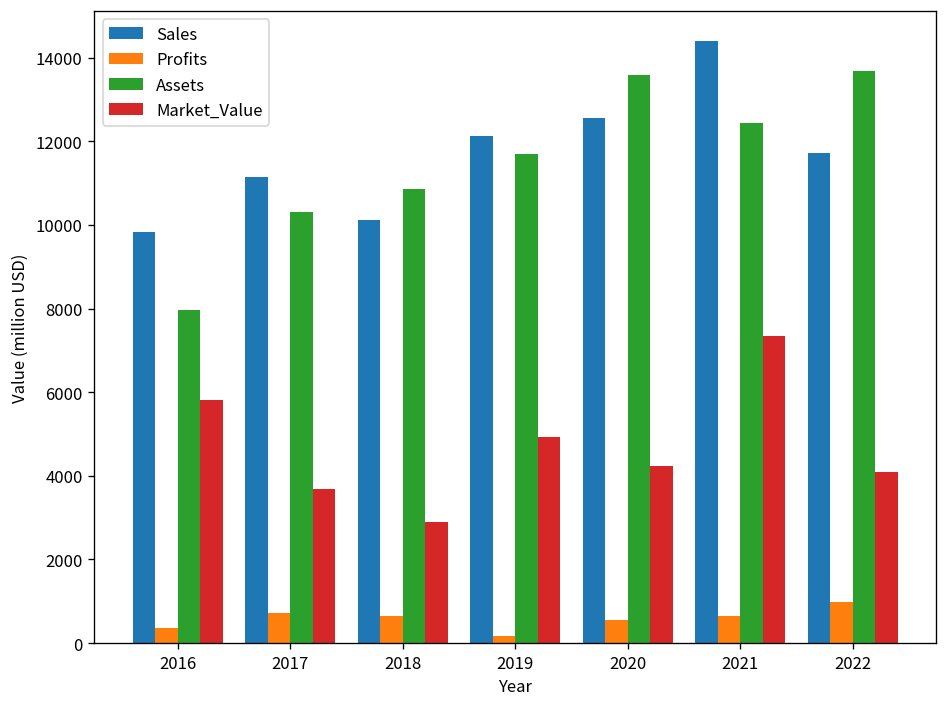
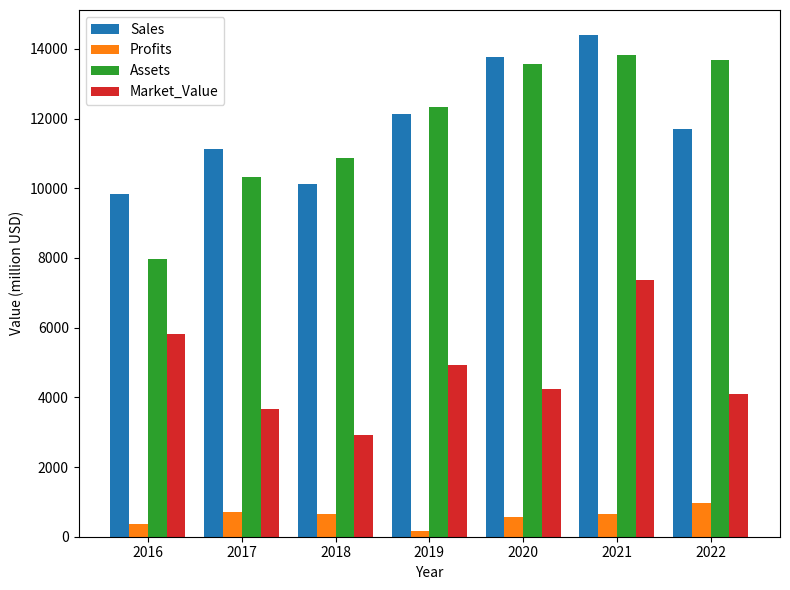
  {
    "Sales": {
      "2016": 9800,
      "2017": 11100,
      "2018": 10100,
      "2019": 12100,
-     "2020": 12500,
+     "2020": 13800,
      "2021": 14400,
      "2022": 11700
    },
    "Profits": {
      "2016": 400,
      "2017": 700,
      "2018": 600,
      "2019": 200,
      "2020": 600,
      "2021": 600,
      "2022": 1000
    },
    "Assets": {
      "2016": 8000,
      "2017": 10300,
      "2018": 10900,
-     "2019": 11700,
+     "2019": 12300,
      "2020": 13600,
-     "2021": 12400,
+     "2021": 13800,
      "2022": 13700
    },
    "Market_Value": {
      "2016": 5800,
      "2017": 3700,
      "2018": 2900,
      "2019": 4900,
      "2020": 4200,
      "2021": 7400,
      "2022": 4100
    }
  }
